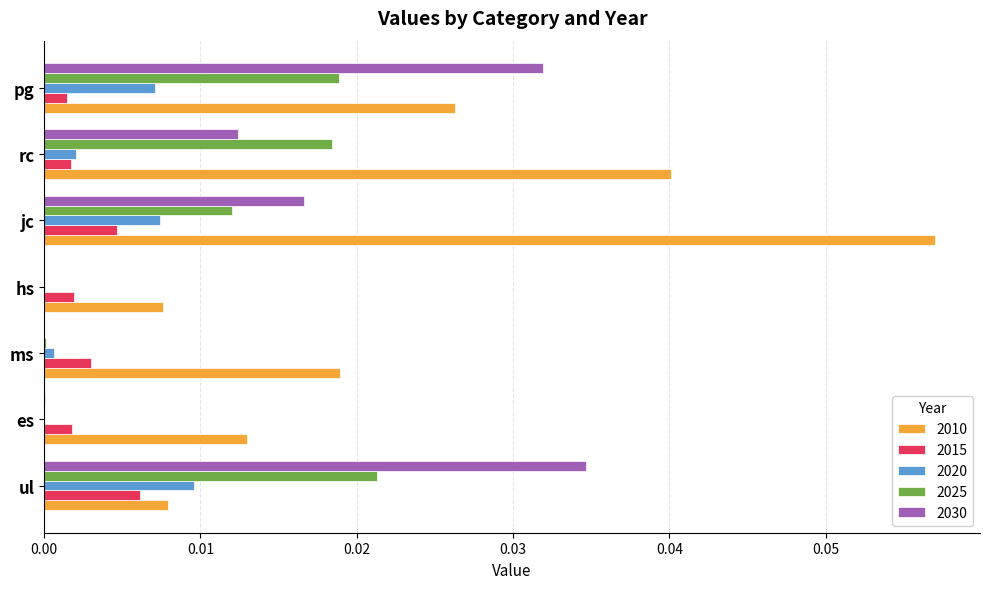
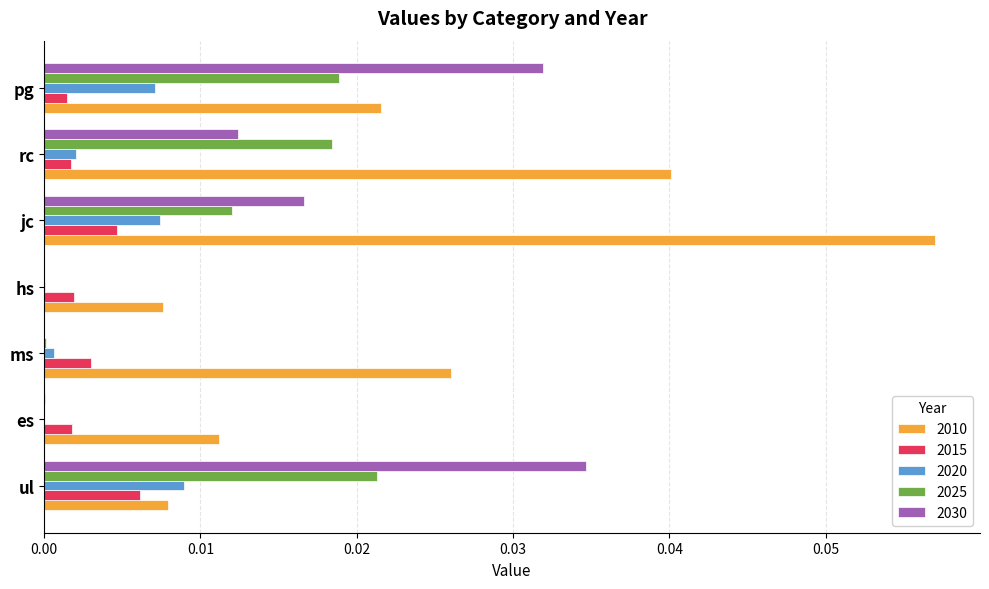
  {
    "2010": {
-     "pg": 0.0263,
+     "pg": 0.0215,
      "rc": 0.0401,
      "jc": 0.0570,
      "hs": 0.0076,
-     "ms": 0.0190,
-     "es": 0.0130,
+     "ms": 0.0260,
+     "es": 0.0112,
      "ul": 0.0079
    },
    "2015": {
      "pg": 0.0015,
      "rc": 0.0017,
      "jc": 0.0046,
      "hs": 0.0019,
      "ms": 0.0030,
      "es": 0.0018,
      "ul": 0.0062
    },
    "2020": {
      "pg": 0.0071,
      "rc": 0.0020,
      "jc": 0.0074,
      "ms": 0.0007,
-     "ul": 0.0096
+     "ul": 0.0089
    },
    "2025": {
      "pg": 0.0189,
      "rc": 0.0184,
      "jc": 0.0120,
      "ul": 0.0213
    },
    "2030": {
      "pg": 0.0319,
      "rc": 0.0124,
      "jc": 0.0166,
      "ul": 0.0347
    }
  }
